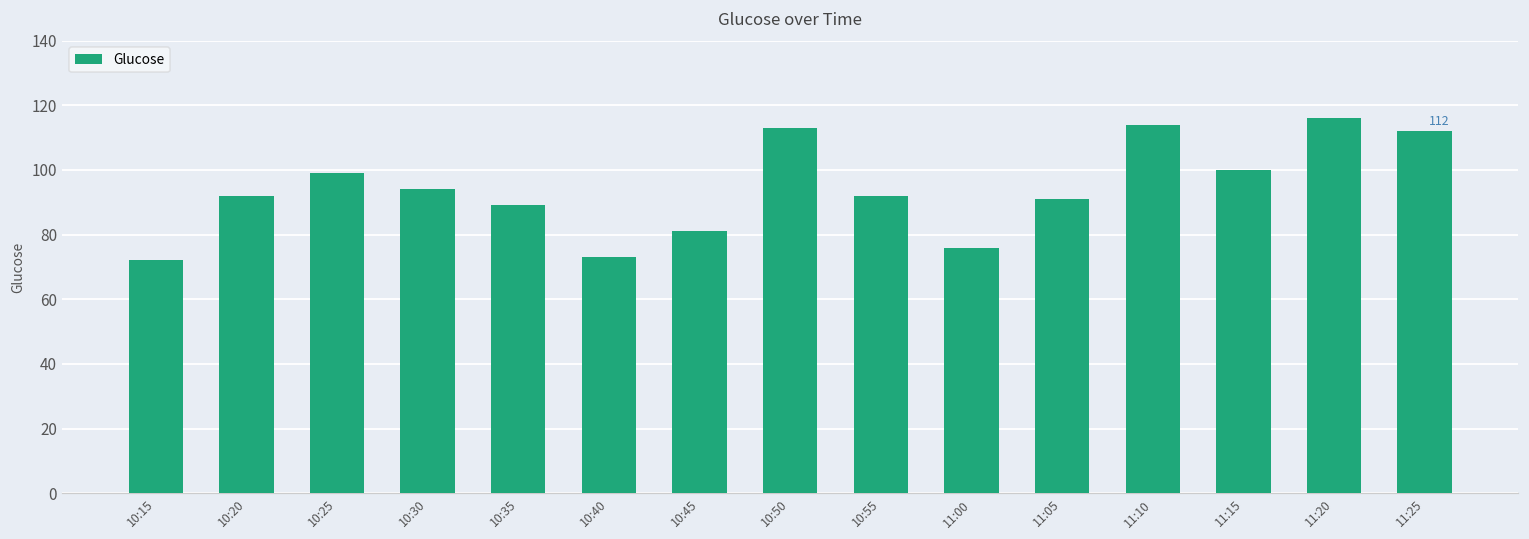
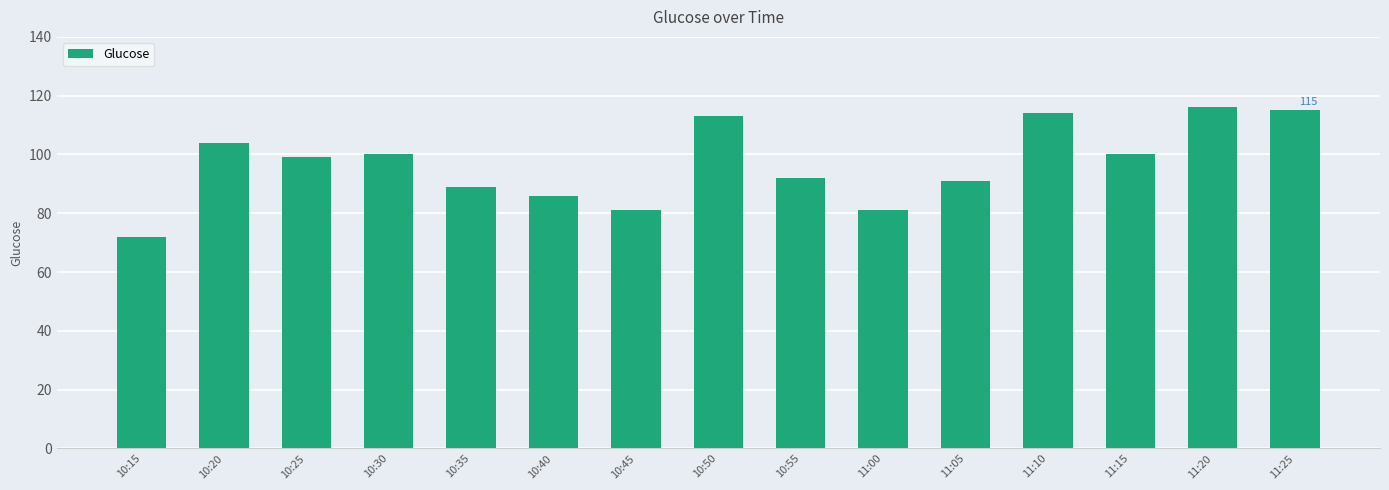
  {
-   "10:20": 92,
-   "10:30": 94,
-   "10:40": 73,
-   "11:00": 76,
-   "11:25": 112
+   "10:20": 104,
+   "10:30": 100,
+   "10:40": 86,
+   "11:00": 81,
+   "11:25": 115
  }
